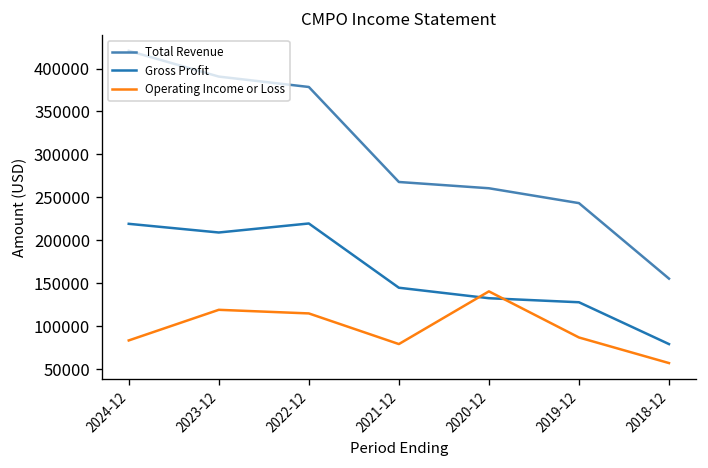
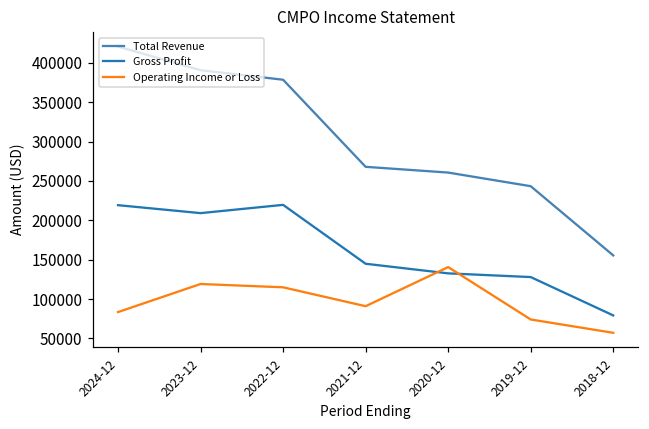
  {
    "Operating Income or Loss": {
      "2024-12": 80000,
      "2023-12": 120000,
      "2022-12": 110000,
-     "2021-12": 80000,
+     "2021-12": 90000,
      "2020-12": 140000,
-     "2019-12": 90000,
+     "2019-12": 70000,
      "2018-12": 60000
    }
  }
